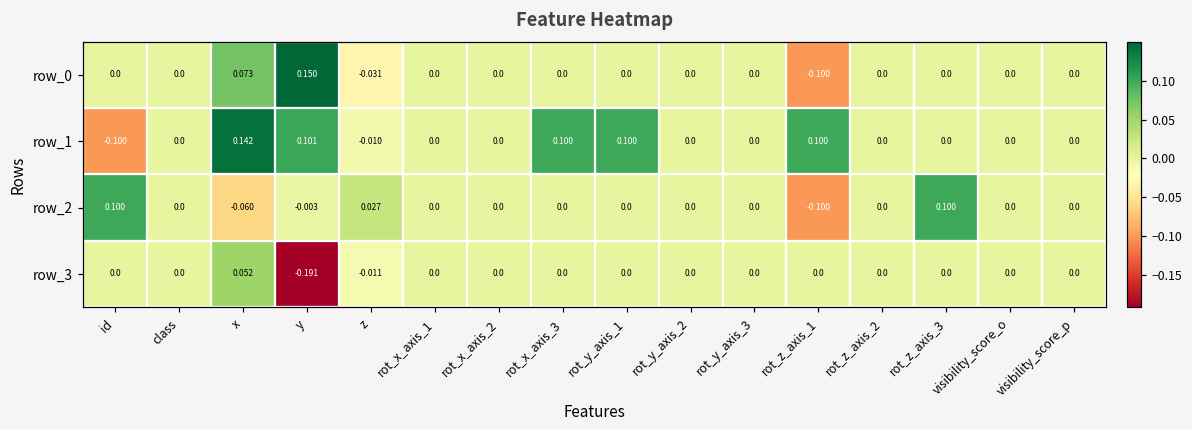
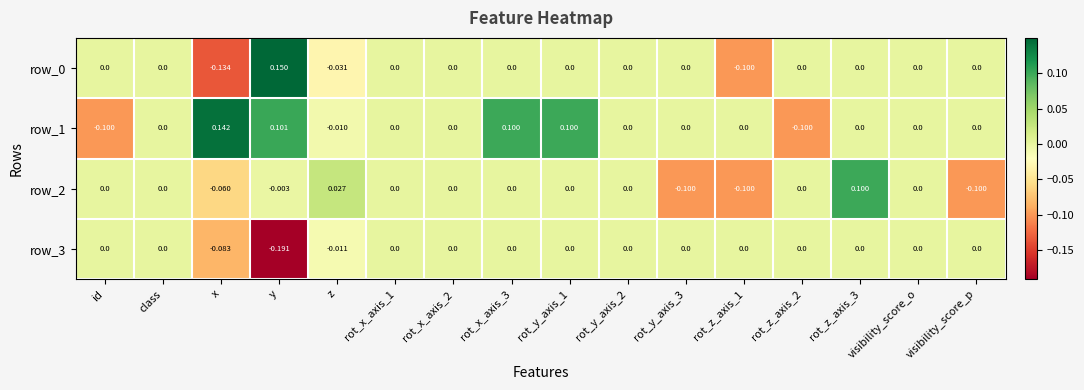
  {
    "row_0": {
      "id": 0.0,
      "class": 0.0,
-     "x": 0.073,
+     "x": -0.134,
      "y": 0.150,
      "z": -0.031,
      "rot_x_axis_1": 0.0,
      "rot_x_axis_2": 0.0,
      "rot_x_axis_3": 0.0,
      "rot_y_axis_1": 0.0,
      "rot_y_axis_2": 0.0,
      "rot_y_axis_3": 0.0,
      "rot_z_axis_1": -0.100,
      "rot_z_axis_2": 0.0,
      "rot_z_axis_3": 0.0,
      "visibility_score_o": 0.0,
      "visibility_score_p": 0.0
    },
    "row_1": {
      "id": -0.100,
      "class": 0.0,
      "x": 0.142,
      "y": 0.101,
      "z": -0.010,
      "rot_x_axis_1": 0.0,
      "rot_x_axis_2": 0.0,
      "rot_x_axis_3": 0.100,
      "rot_y_axis_1": 0.100,
      "rot_y_axis_2": 0.0,
      "rot_y_axis_3": 0.0,
-     "rot_z_axis_1": 0.100,
-     "rot_z_axis_2": 0.0,
+     "rot_z_axis_1": 0.0,
+     "rot_z_axis_2": -0.100,
      "rot_z_axis_3": 0.0,
      "visibility_score_o": 0.0,
      "visibility_score_p": 0.0
    },
    "row_2": {
-     "id": 0.100,
+     "id": 0.0,
      "class": 0.0,
      "x": -0.060,
      "y": -0.003,
      "z": 0.027,
      "rot_x_axis_1": 0.0,
      "rot_x_axis_2": 0.0,
      "rot_x_axis_3": 0.0,
      "rot_y_axis_1": 0.0,
      "rot_y_axis_2": 0.0,
-     "rot_y_axis_3": 0.0,
+     "rot_y_axis_3": -0.100,
      "rot_z_axis_1": -0.100,
      "rot_z_axis_2": 0.0,
      "rot_z_axis_3": 0.100,
      "visibility_score_o": 0.0,
-     "visibility_score_p": 0.0
+     "visibility_score_p": -0.100
    },
    "row_3": {
      "id": 0.0,
      "class": 0.0,
-     "x": 0.052,
+     "x": -0.083,
      "y": -0.191,
      "z": -0.011,
      "rot_x_axis_1": 0.0,
      "rot_x_axis_2": 0.0,
      "rot_x_axis_3": 0.0,
      "rot_y_axis_1": 0.0,
      "rot_y_axis_2": 0.0,
      "rot_y_axis_3": 0.0,
      "rot_z_axis_1": 0.0,
      "rot_z_axis_2": 0.0,
      "rot_z_axis_3": 0.0,
      "visibility_score_o": 0.0,
      "visibility_score_p": 0.0
    }
  }
